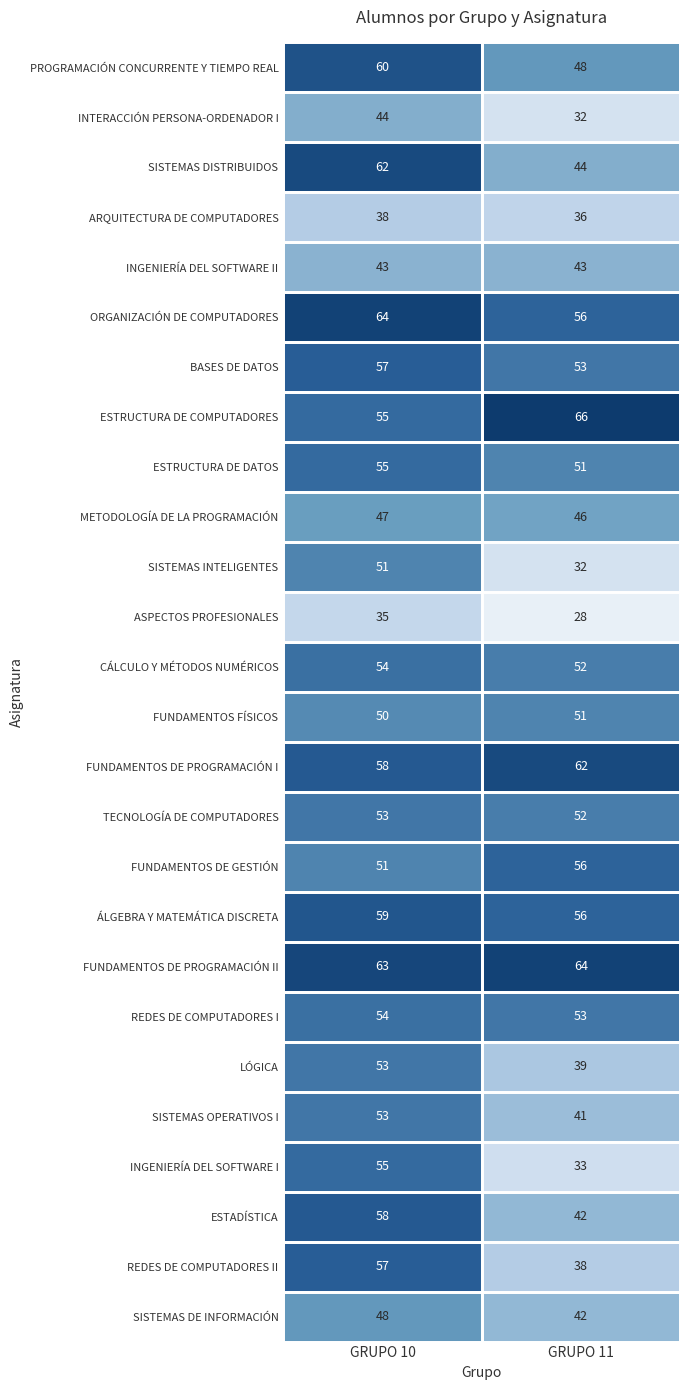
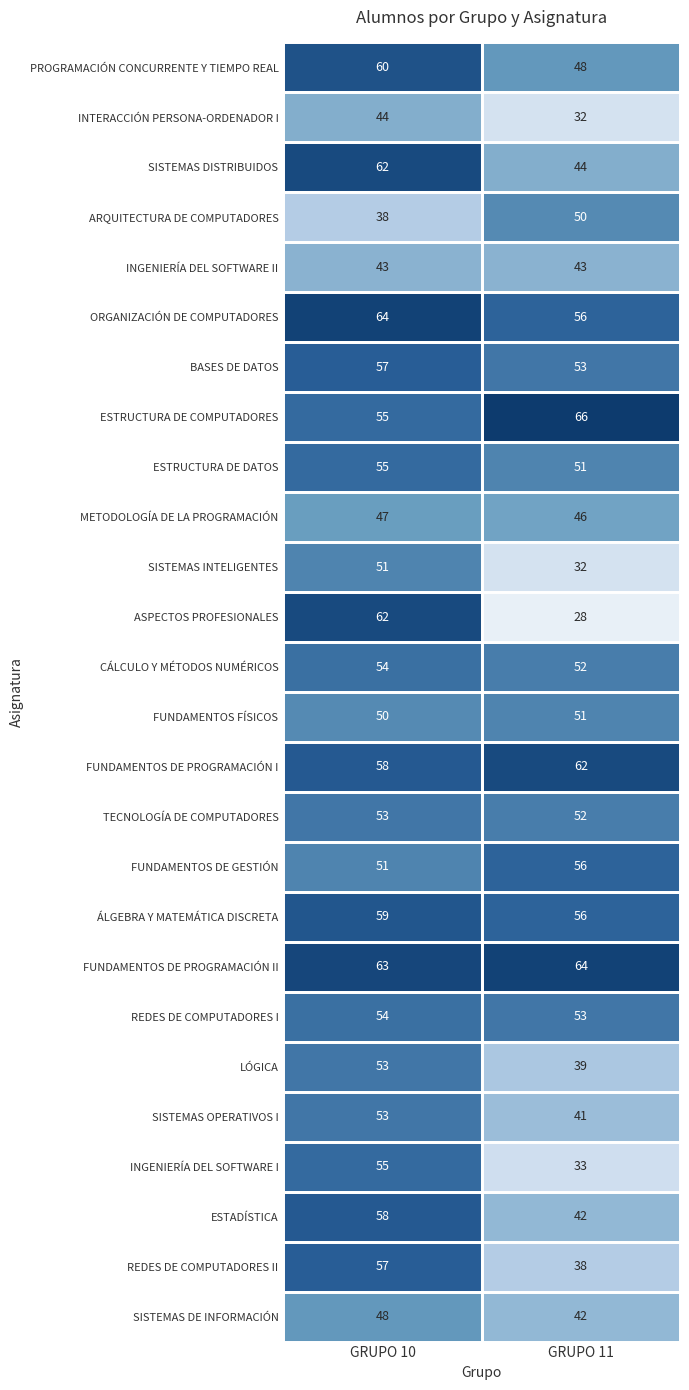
  {
    "PROGRAMACIÓN CONCURRENTE Y TIEMPO REAL": {
      "GRUPO 10": 60,
      "GRUPO 11": 48
    },
    "INTERACCIÓN PERSONA-ORDENADOR I": {
      "GRUPO 10": 44,
      "GRUPO 11": 32
    },
    "SISTEMAS DISTRIBUIDOS": {
      "GRUPO 10": 62,
      "GRUPO 11": 44
    },
    "ARQUITECTURA DE COMPUTADORES": {
      "GRUPO 10": 38,
-     "GRUPO 11": 36
+     "GRUPO 11": 50
    },
    "INGENIERÍA DEL SOFTWARE II": {
      "GRUPO 10": 43,
      "GRUPO 11": 43
    },
    "ORGANIZACIÓN DE COMPUTADORES": {
      "GRUPO 10": 64,
      "GRUPO 11": 56
    },
    "BASES DE DATOS": {
      "GRUPO 10": 57,
      "GRUPO 11": 53
    },
    "ESTRUCTURA DE COMPUTADORES": {
      "GRUPO 10": 55,
      "GRUPO 11": 66
    },
    "ESTRUCTURA DE DATOS": {
      "GRUPO 10": 55,
      "GRUPO 11": 51
    },
    "METODOLOGÍA DE LA PROGRAMACIÓN": {
      "GRUPO 10": 47,
      "GRUPO 11": 46
    },
    "SISTEMAS INTELIGENTES": {
      "GRUPO 10": 51,
      "GRUPO 11": 32
    },
    "ASPECTOS PROFESIONALES": {
-     "GRUPO 10": 35,
+     "GRUPO 10": 62,
      "GRUPO 11": 28
    },
    "CÁLCULO Y MÉTODOS NUMÉRICOS": {
      "GRUPO 10": 54,
      "GRUPO 11": 52
    },
    "FUNDAMENTOS FÍSICOS": {
      "GRUPO 10": 50,
      "GRUPO 11": 51
    },
    "FUNDAMENTOS DE PROGRAMACIÓN I": {
      "GRUPO 10": 58,
      "GRUPO 11": 62
    },
    "TECNOLOGÍA DE COMPUTADORES": {
      "GRUPO 10": 53,
      "GRUPO 11": 52
    },
    "FUNDAMENTOS DE GESTIÓN": {
      "GRUPO 10": 51,
      "GRUPO 11": 56
    },
    "ÁLGEBRA Y MATEMÁTICA DISCRETA": {
      "GRUPO 10": 59,
      "GRUPO 11": 56
    },
    "FUNDAMENTOS DE PROGRAMACIÓN II": {
      "GRUPO 10": 63,
      "GRUPO 11": 64
    },
    "REDES DE COMPUTADORES I": {
      "GRUPO 10": 54,
      "GRUPO 11": 53
    },
    "LÓGICA": {
      "GRUPO 10": 53,
      "GRUPO 11": 39
    },
    "SISTEMAS OPERATIVOS I": {
      "GRUPO 10": 53,
      "GRUPO 11": 41
    },
    "INGENIERÍA DEL SOFTWARE I": {
      "GRUPO 10": 55,
      "GRUPO 11": 33
    },
    "ESTADÍSTICA": {
      "GRUPO 10": 58,
      "GRUPO 11": 42
    },
    "REDES DE COMPUTADORES II": {
      "GRUPO 10": 57,
      "GRUPO 11": 38
    },
    "SISTEMAS DE INFORMACIÓN": {
      "GRUPO 10": 48,
      "GRUPO 11": 42
    }
  }
